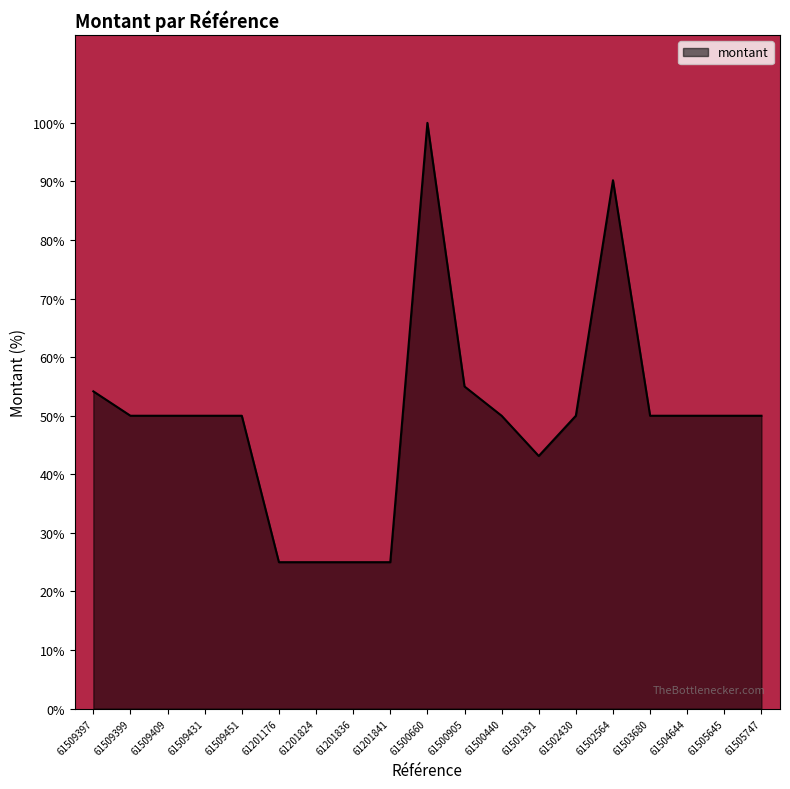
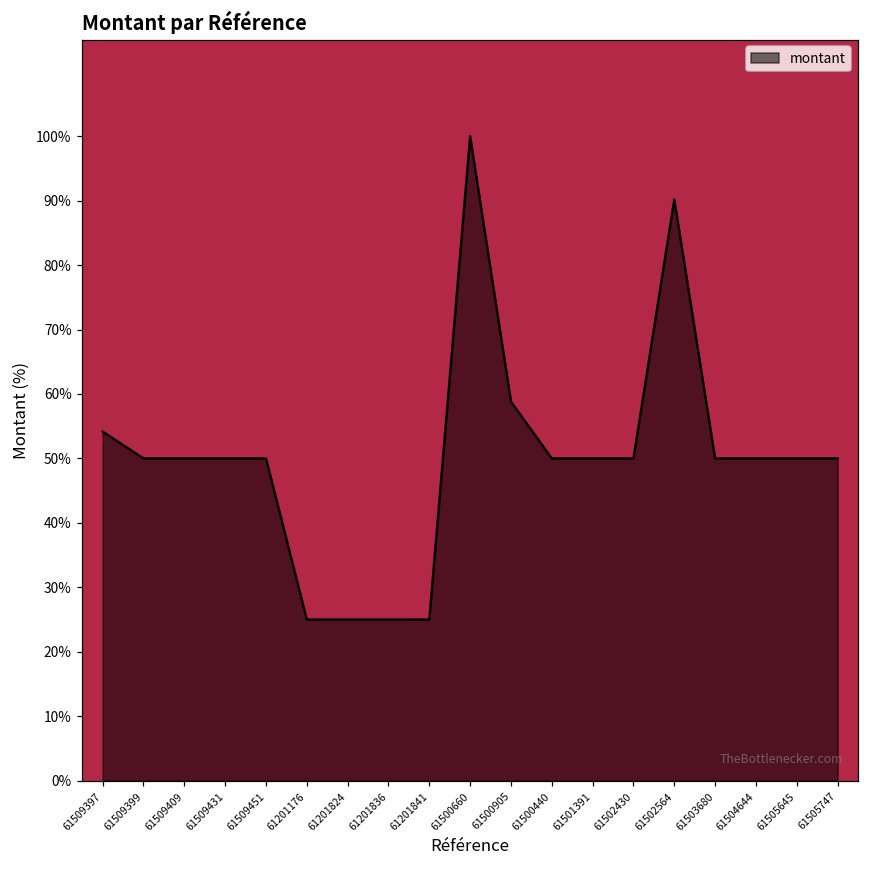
  {
    "61509397": "54%",
    "61509399": "50%",
    "61509409": "50%",
    "61509431": "50%",
    "61509451": "50%",
    "61201176": "25%",
    "61201824": "25%",
    "61201836": "25%",
    "61201841": "25%",
    "61500660": "100%",
-   "61500905": "55%",
+   "61500905": "59%",
    "61500440": "50%",
-   "61501391": "43%",
+   "61501391": "50%",
    "61502430": "50%",
    "61502564": "90%",
    "61503680": "50%",
    "61504644": "50%",
    "61505645": "50%",
    "61505747": "50%"
  }
